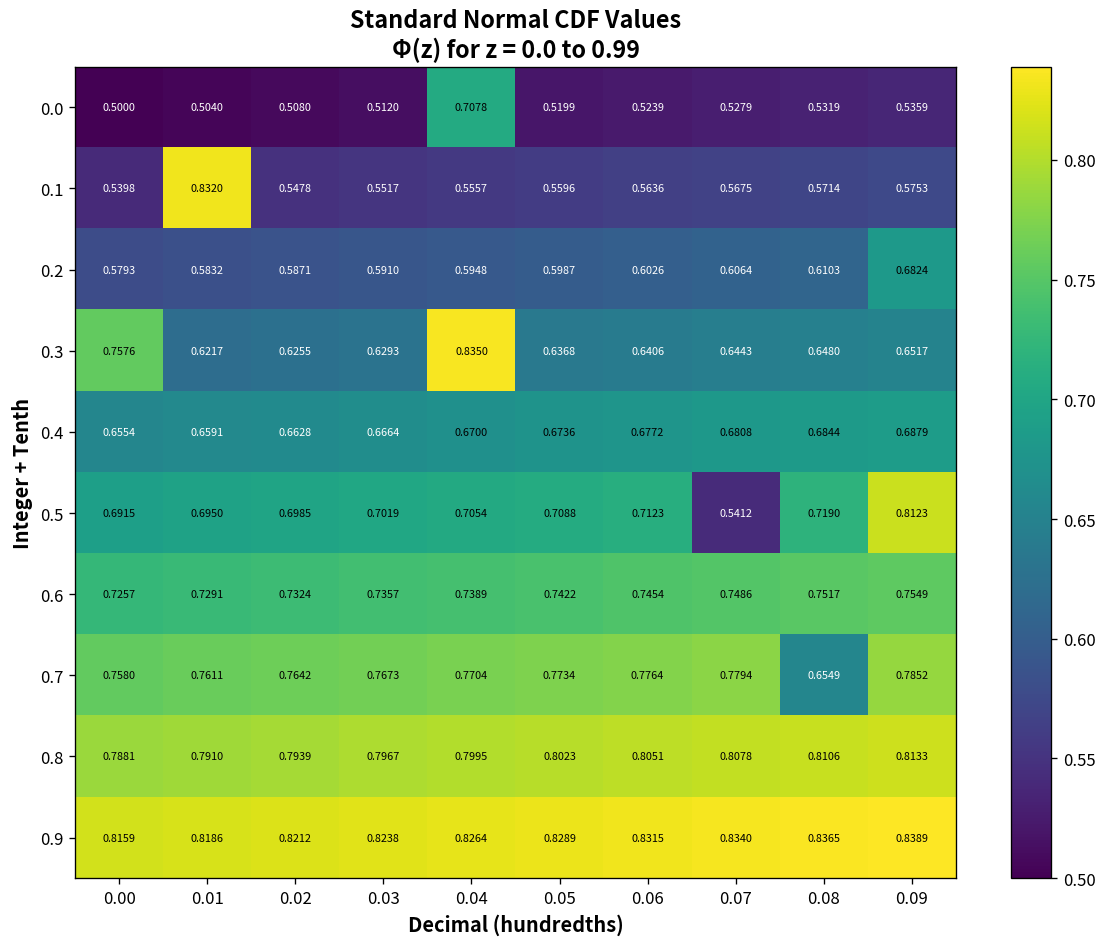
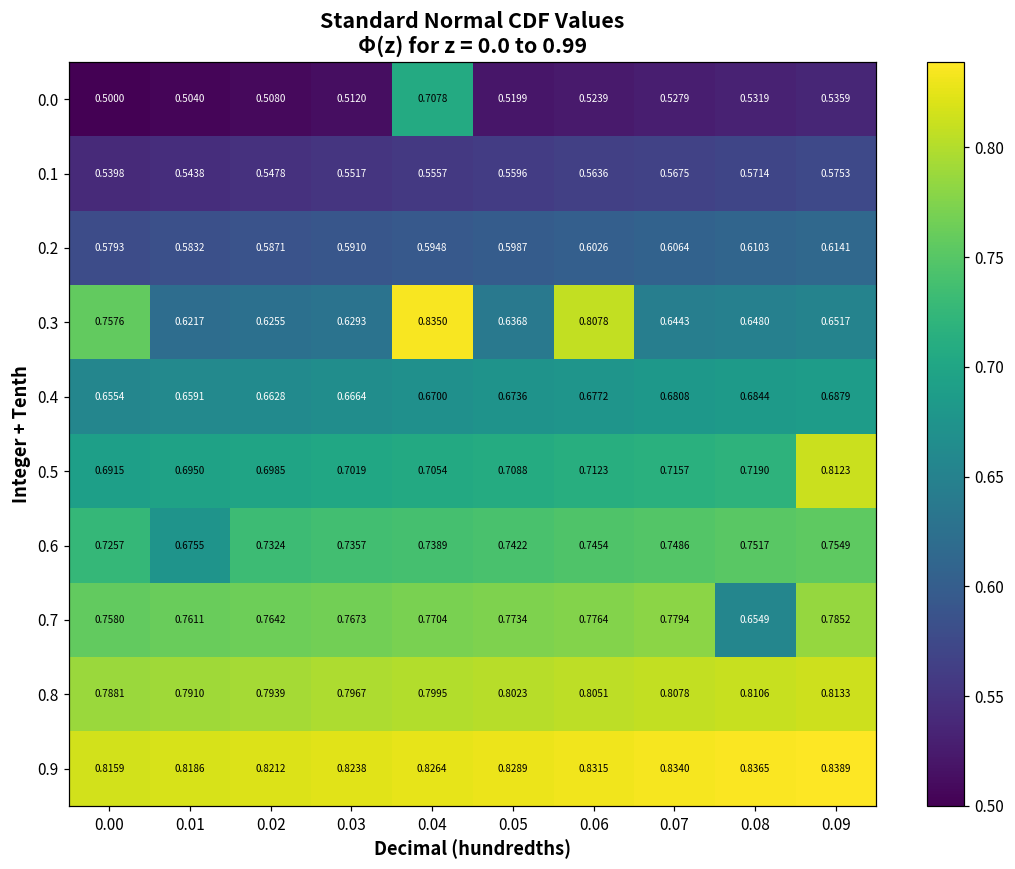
  {
    "0.0": {
      "0.00": 0.5000,
      "0.01": 0.5040,
      "0.02": 0.5080,
      "0.03": 0.5120,
      "0.04": 0.7078,
      "0.05": 0.5199,
      "0.06": 0.5239,
      "0.07": 0.5279,
      "0.08": 0.5319,
      "0.09": 0.5359
    },
    "0.1": {
      "0.00": 0.5398,
-     "0.01": 0.8320,
+     "0.01": 0.5438,
      "0.02": 0.5478,
      "0.03": 0.5517,
      "0.04": 0.5557,
      "0.05": 0.5596,
      "0.06": 0.5636,
      "0.07": 0.5675,
      "0.08": 0.5714,
      "0.09": 0.5753
    },
    "0.2": {
      "0.00": 0.5793,
      "0.01": 0.5832,
      "0.02": 0.5871,
      "0.03": 0.5910,
      "0.04": 0.5948,
      "0.05": 0.5987,
      "0.06": 0.6026,
      "0.07": 0.6064,
      "0.08": 0.6103,
-     "0.09": 0.6824
+     "0.09": 0.6141
    },
    "0.3": {
      "0.00": 0.7576,
      "0.01": 0.6217,
      "0.02": 0.6255,
      "0.03": 0.6293,
      "0.04": 0.8350,
      "0.05": 0.6368,
-     "0.06": 0.6406,
+     "0.06": 0.8078,
      "0.07": 0.6443,
      "0.08": 0.6480,
      "0.09": 0.6517
    },
    "0.4": {
      "0.00": 0.6554,
      "0.01": 0.6591,
      "0.02": 0.6628,
      "0.03": 0.6664,
      "0.04": 0.6700,
      "0.05": 0.6736,
      "0.06": 0.6772,
      "0.07": 0.6808,
      "0.08": 0.6844,
      "0.09": 0.6879
    },
    "0.5": {
      "0.00": 0.6915,
      "0.01": 0.6950,
      "0.02": 0.6985,
      "0.03": 0.7019,
      "0.04": 0.7054,
      "0.05": 0.7088,
      "0.06": 0.7123,
-     "0.07": 0.5412,
+     "0.07": 0.7157,
      "0.08": 0.7190,
      "0.09": 0.8123
    },
    "0.6": {
      "0.00": 0.7257,
-     "0.01": 0.7291,
+     "0.01": 0.6755,
      "0.02": 0.7324,
      "0.03": 0.7357,
      "0.04": 0.7389,
      "0.05": 0.7422,
      "0.06": 0.7454,
      "0.07": 0.7486,
      "0.08": 0.7517,
      "0.09": 0.7549
    },
    "0.7": {
      "0.00": 0.7580,
      "0.01": 0.7611,
      "0.02": 0.7642,
      "0.03": 0.7673,
      "0.04": 0.7704,
      "0.05": 0.7734,
      "0.06": 0.7764,
      "0.07": 0.7794,
      "0.08": 0.6549,
      "0.09": 0.7852
    },
    "0.8": {
      "0.00": 0.7881,
      "0.01": 0.7910,
      "0.02": 0.7939,
      "0.03": 0.7967,
      "0.04": 0.7995,
      "0.05": 0.8023,
      "0.06": 0.8051,
      "0.07": 0.8078,
      "0.08": 0.8106,
      "0.09": 0.8133
    },
    "0.9": {
      "0.00": 0.8159,
      "0.01": 0.8186,
      "0.02": 0.8212,
      "0.03": 0.8238,
      "0.04": 0.8264,
      "0.05": 0.8289,
      "0.06": 0.8315,
      "0.07": 0.8340,
      "0.08": 0.8365,
      "0.09": 0.8389
    }
  }
